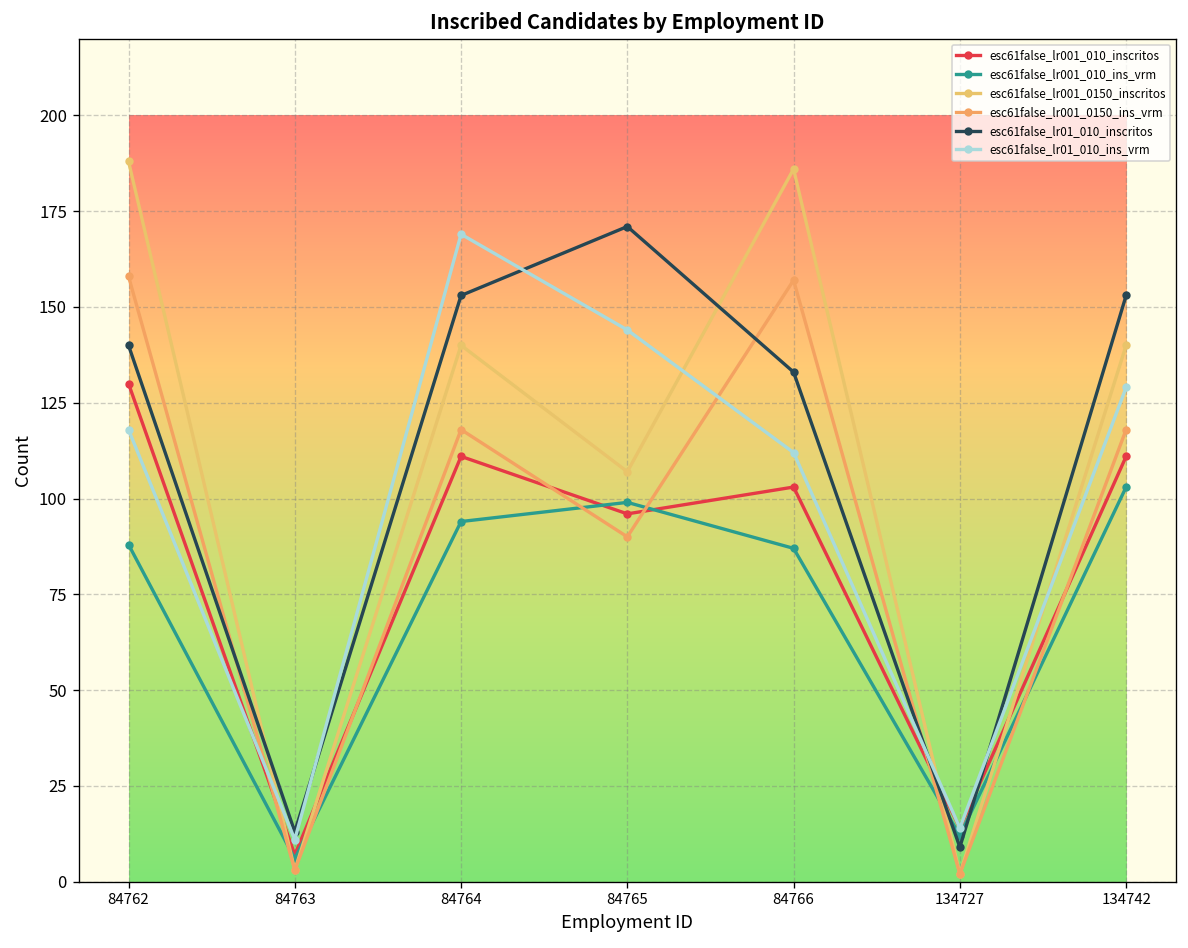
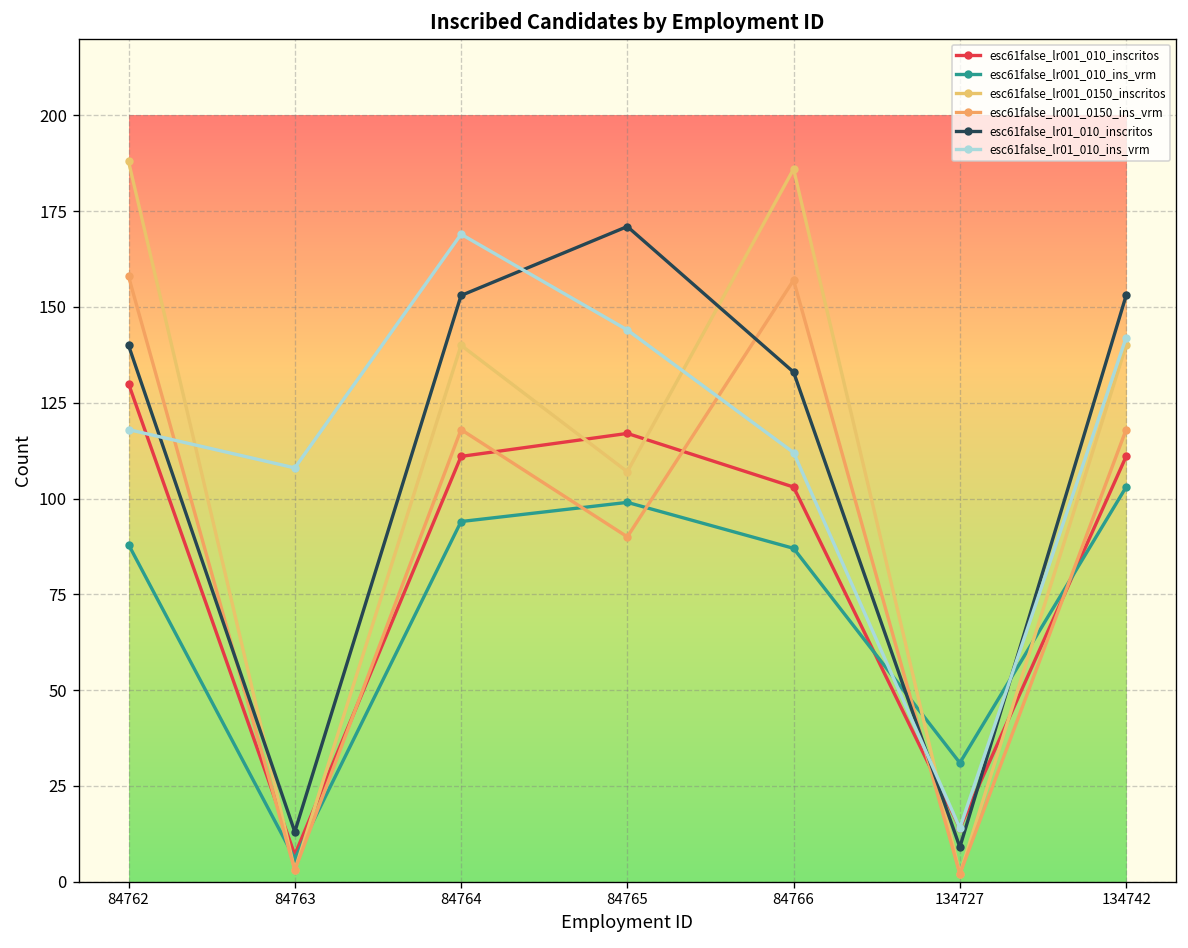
  {
    "esc61false_lr001_010_inscritos": {
      "84762": 130,
      "84763": 7,
      "84764": 111,
-     "84765": 96,
+     "84765": 117,
      "84766": 103,
      "134742": 111
    },
    "esc61false_lr001_010_ins_vrm": {
      "84762": 88,
      "84763": 6,
      "84764": 94,
      "84765": 99,
      "84766": 87,
-     "134727": 12,
+     "134727": 31,
      "134742": 103
    },
    "esc61false_lr01_010_inscritos": {
      "84762": 140,
      "84763": 13,
      "84764": 153,
      "84765": 171,
      "84766": 133,
      "134727": 9,
      "134742": 153
    },
    "esc61false_lr01_010_ins_vrm": {
      "84762": 118,
-     "84763": 11,
+     "84763": 108,
      "84764": 169,
      "84765": 144,
      "84766": 112,
-     "134742": 129
+     "134742": 142
    }
  }
